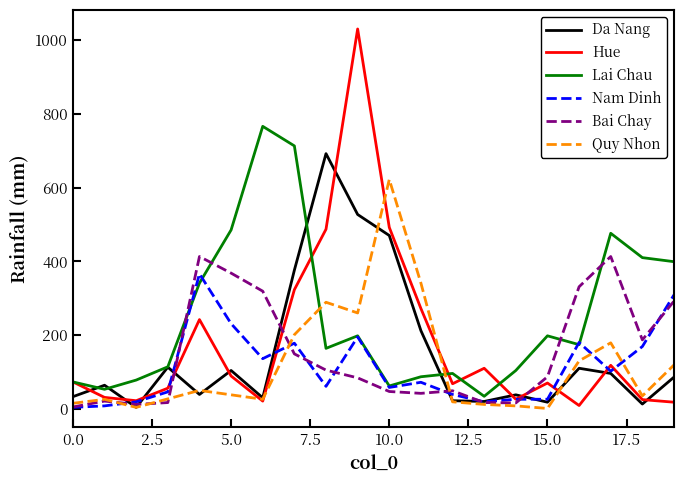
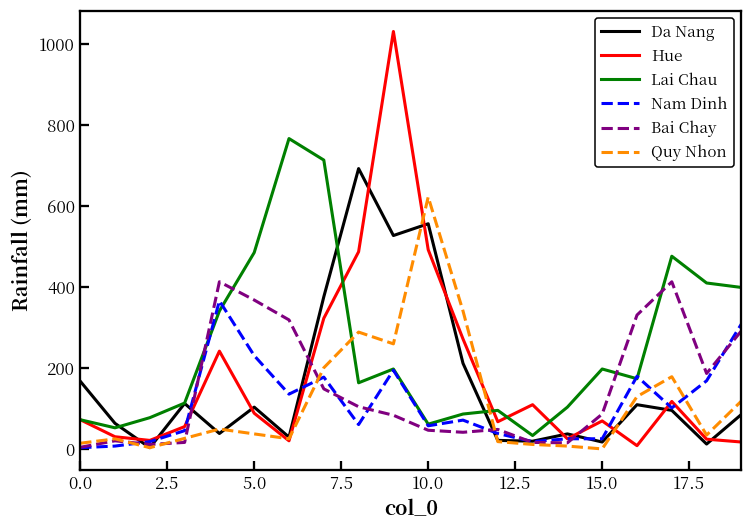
  {
    "Da Nang": {
-     "0.0": 30,
+     "0.0": 170,
      "5.0": 100,
-     "10.0": 470,
+     "10.0": 560,
      "15.0": 20
    },
    "Hue": {
      "5.0": 90,
      "10.0": 490,
      "15.0": 70
    },
    "Lai Chau": {
      "5.0": 490,
      "15.0": 200
    },
    "Nam Dinh": {
      "5.0": 230,
      "15.0": 30
    },
    "Bai Chay": {
      "5.0": 370,
      "10.0": 50,
      "15.0": 90
    },
    "Quy Nhon": {
      "0.0": 20,
      "5.0": 40,
      "10.0": 620,
      "15.0": 0
    }
  }
